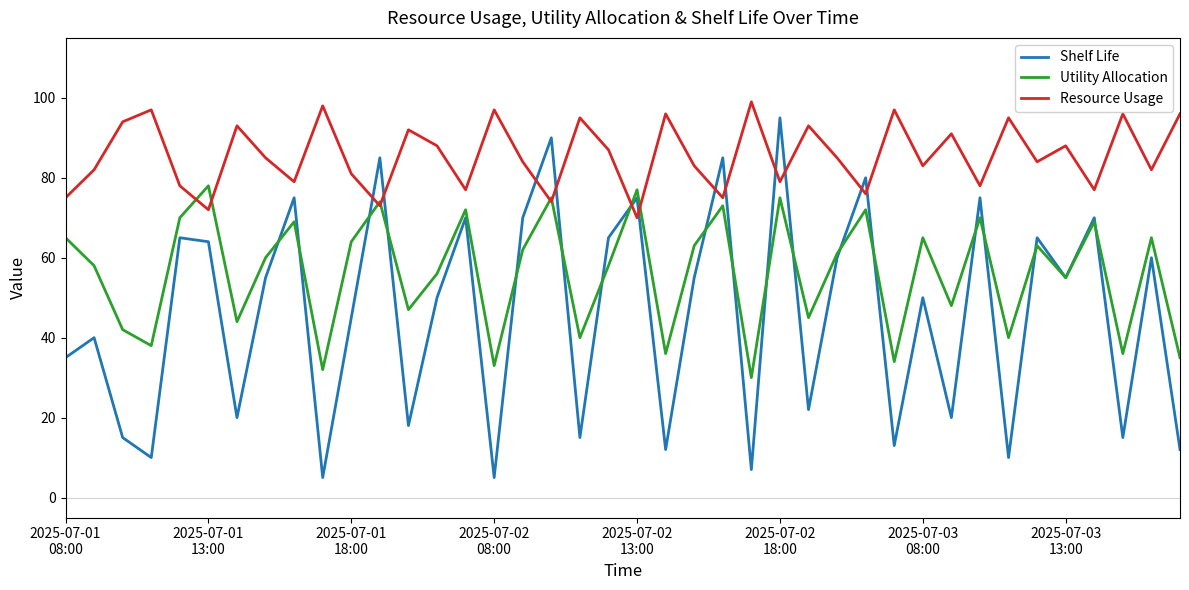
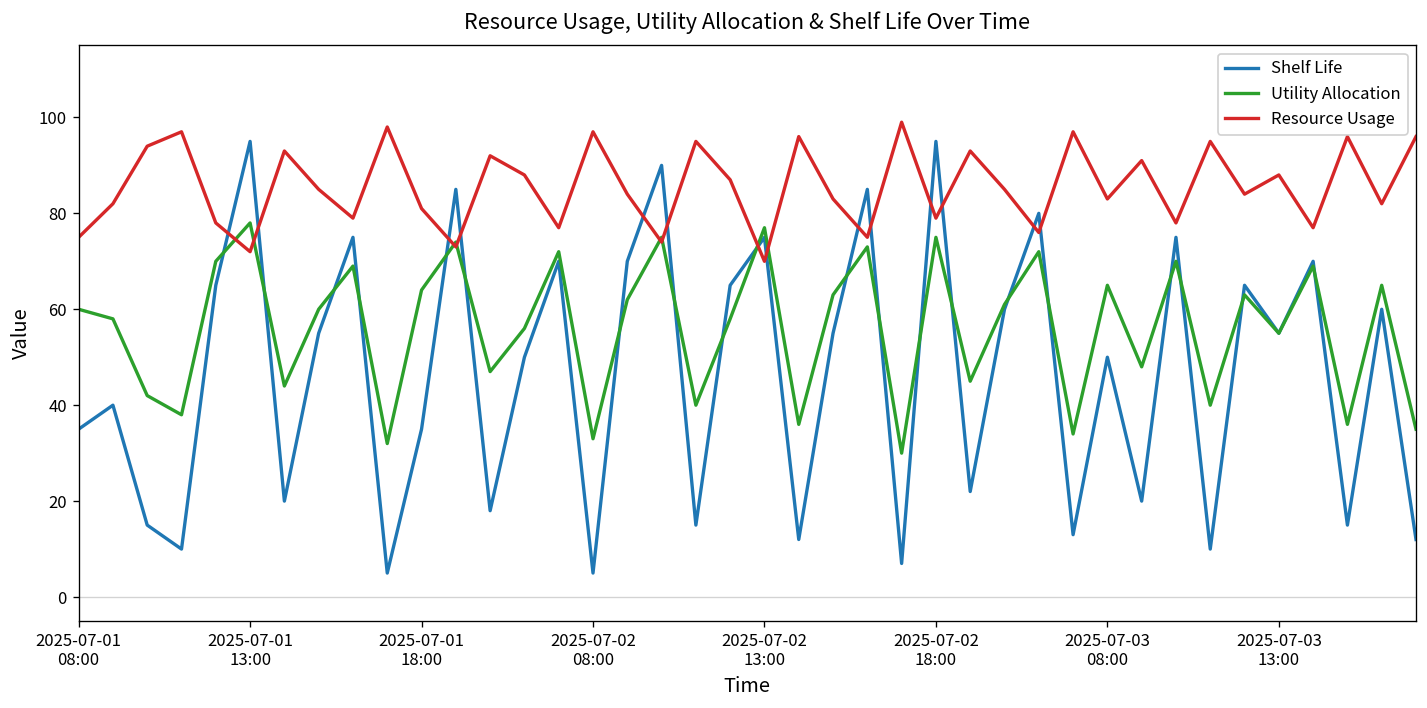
  {
    "Shelf Life": {
      "2025-07-01 08:00": 35,
-     "2025-07-01 13:00": 64,
-     "2025-07-01 18:00": 45,
+     "2025-07-01 13:00": 95,
+     "2025-07-01 18:00": 35,
      "2025-07-02 08:00": 5,
      "2025-07-02 13:00": 75,
      "2025-07-02 18:00": 95,
      "2025-07-03 08:00": 50
    },
    "Utility Allocation": {
-     "2025-07-01 08:00": 65,
+     "2025-07-01 08:00": 60,
      "2025-07-01 13:00": 78,
      "2025-07-01 18:00": 64,
      "2025-07-02 08:00": 33,
      "2025-07-02 13:00": 77,
      "2025-07-02 18:00": 75,
      "2025-07-03 08:00": 65
    },
    "Resource Usage": {
      "2025-07-01 08:00": 75,
      "2025-07-01 13:00": 72,
      "2025-07-01 18:00": 81,
      "2025-07-02 08:00": 97,
      "2025-07-02 13:00": 70,
      "2025-07-02 18:00": 79,
      "2025-07-03 08:00": 83,
      "2025-07-03 13:00": 88
    }
  }
